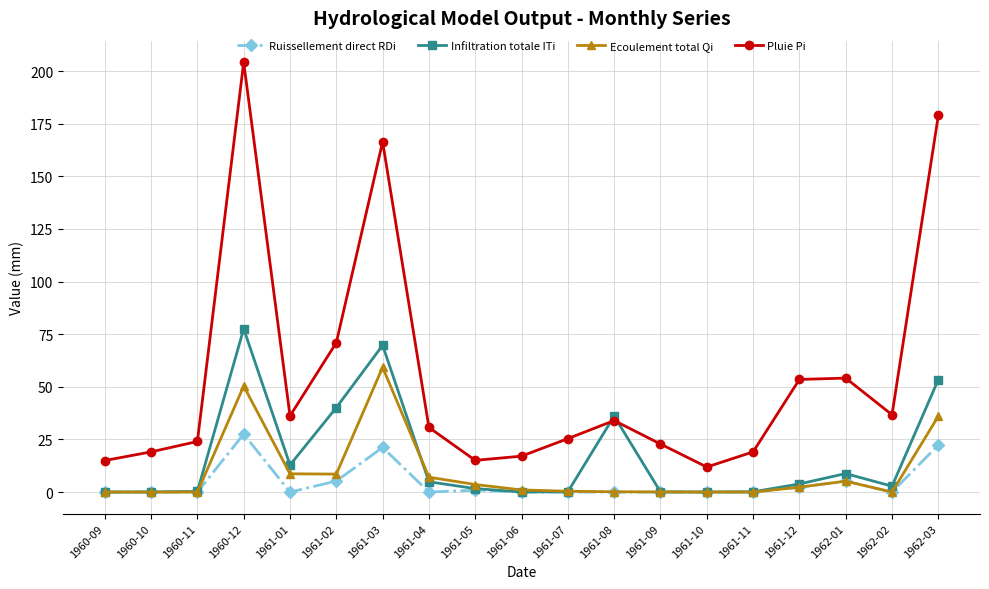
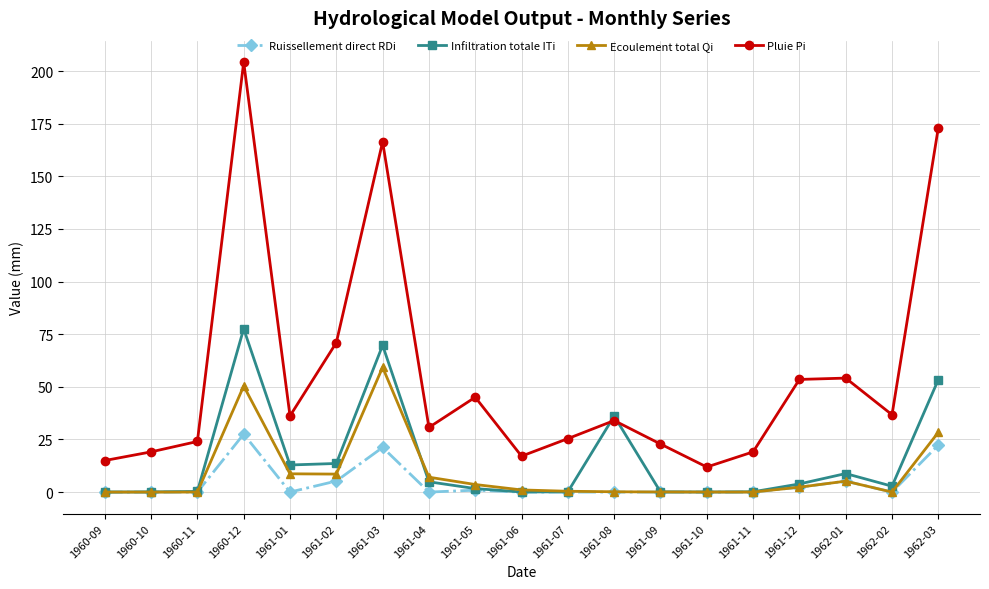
  {
    "Ruissellement direct RDi": {
      "1960-12": 28,
      "1961-01": 0,
      "1961-02": 5,
      "1961-03": 21,
      "1961-04": 0,
      "1962-03": 22
    },
    "Infiltration totale ITi": {
      "1960-12": 78,
      "1961-01": 13,
-     "1961-02": 40,
+     "1961-02": 14,
      "1961-03": 70,
      "1961-04": 5,
      "1961-08": 36,
      "1961-12": 4,
      "1962-01": 9,
      "1962-02": 3,
      "1962-03": 53
    },
    "Ecoulement total Qi": {
      "1960-12": 50,
      "1961-01": 9,
      "1961-02": 9,
      "1961-03": 59,
      "1961-04": 7,
      "1961-05": 4,
-     "1962-03": 36
+     "1962-03": 28
    },
    "Pluie Pi": {
      "1960-09": 15,
      "1960-10": 19,
      "1960-11": 24,
      "1960-12": 204,
      "1961-01": 36,
      "1961-02": 71,
      "1961-03": 166,
      "1961-04": 31,
-     "1961-05": 15,
+     "1961-05": 45,
      "1961-06": 17,
      "1961-07": 25,
      "1961-08": 34,
      "1961-09": 23,
      "1961-10": 12,
      "1961-11": 19,
      "1961-12": 54,
      "1962-01": 54,
      "1962-02": 37,
-     "1962-03": 179
+     "1962-03": 173
    }
  }
